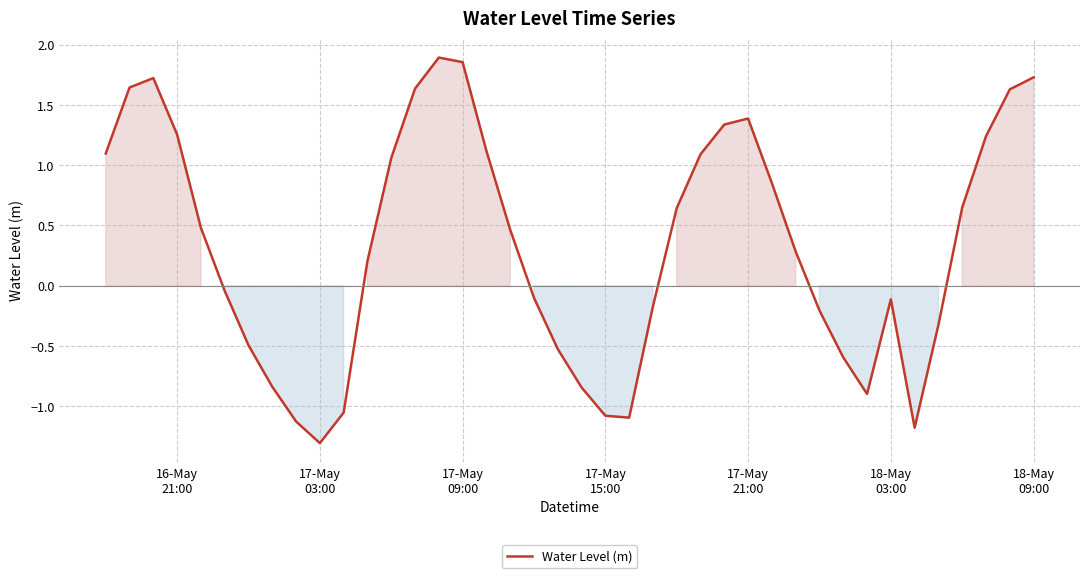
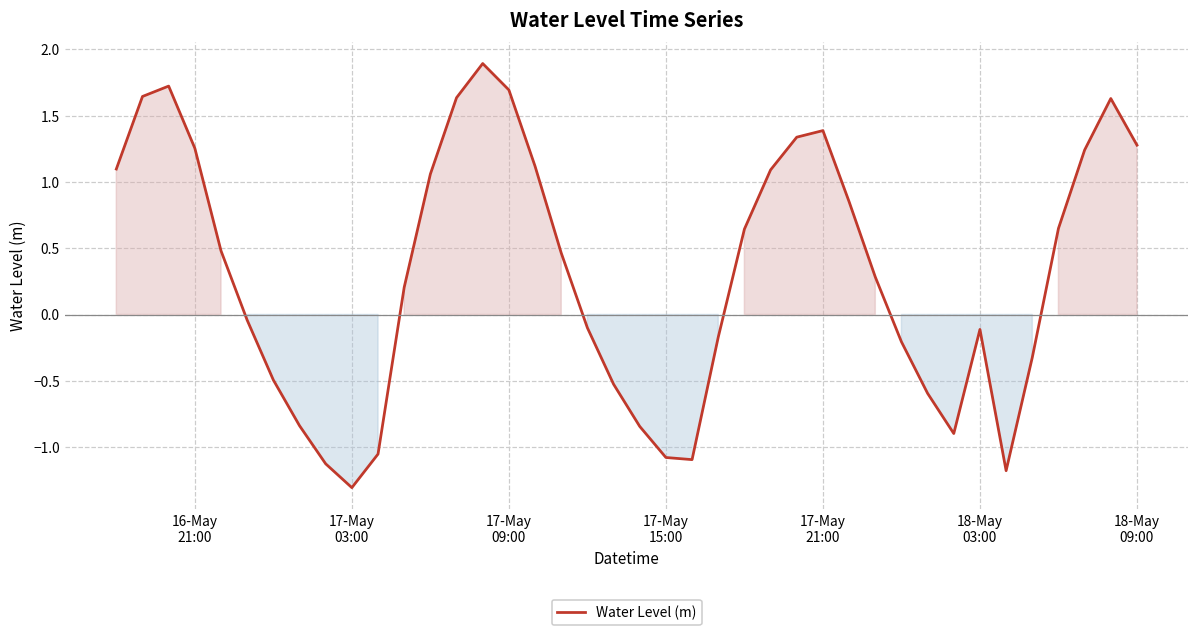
  {
    "16-May 21:00": 1.25,
    "17-May 03:00": -1.31,
-   "17-May 09:00": 1.85,
+   "17-May 09:00": 1.69,
    "17-May 15:00": -1.08,
    "17-May 21:00": 1.39,
    "18-May 03:00": -0.11,
-   "18-May 09:00": 1.73
+   "18-May 09:00": 1.28
  }
